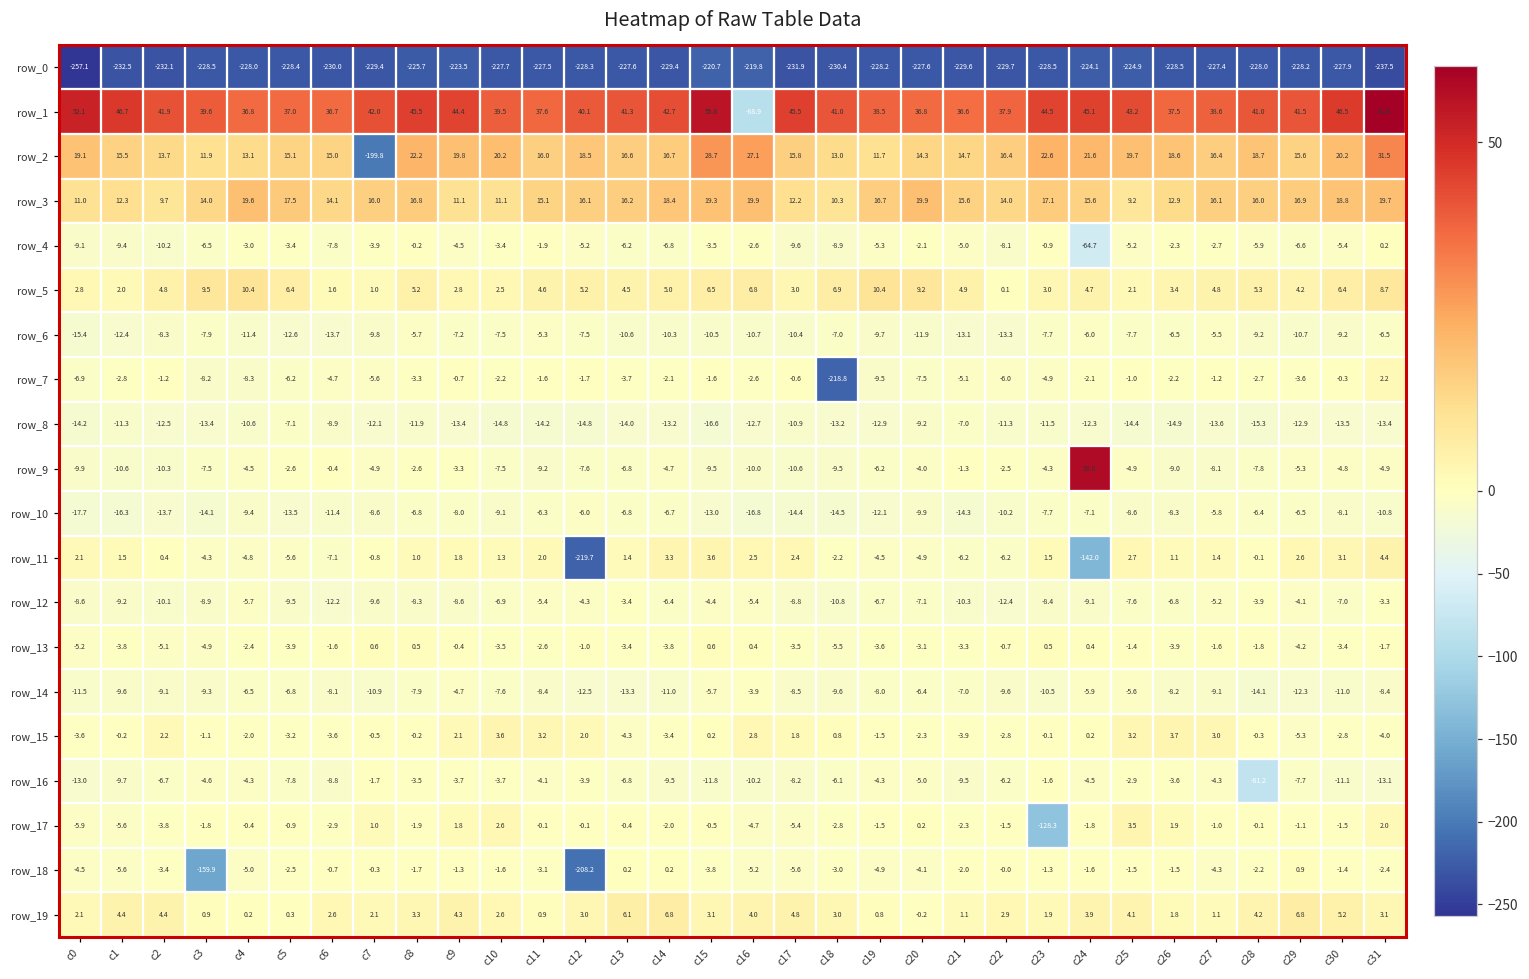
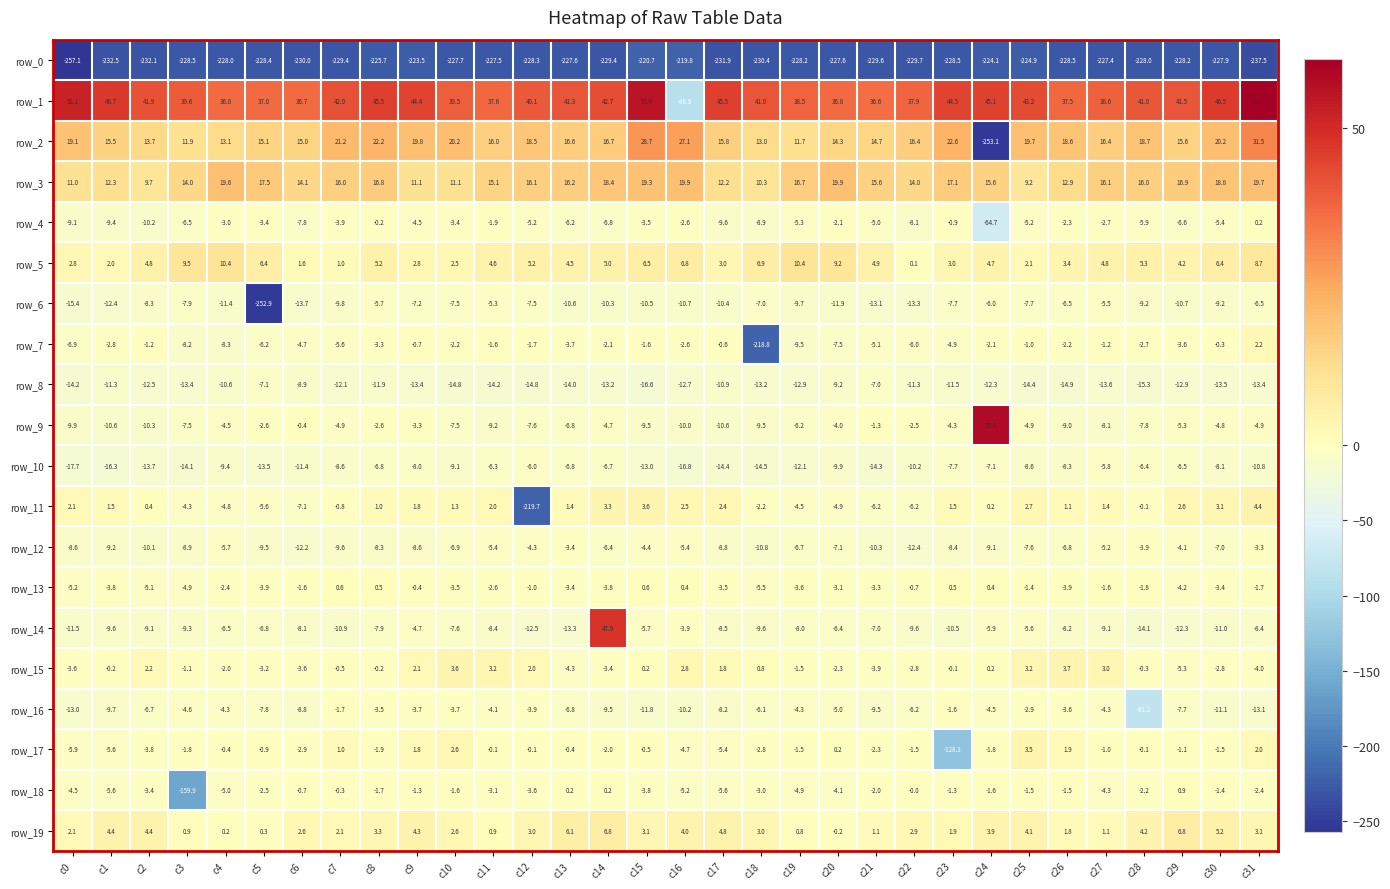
  {
    "row_2": {
      "c0": 19.1,
      "c1": 15.5,
      "c2": 13.7,
      "c3": 11.9,
      "c4": 13.1,
      "c5": 15.1,
      "c6": 15.0,
-     "c7": -199.8,
+     "c7": 21.2,
      "c8": 22.2,
      "c9": 19.8,
      "c10": 20.2,
      "c11": 16.0,
      "c12": 18.5,
      "c13": 16.6,
      "c14": 16.7,
      "c15": 28.7,
      "c16": 27.1,
      "c17": 15.8,
      "c18": 13.0,
      "c19": 11.7,
      "c20": 14.3,
      "c21": 14.7,
      "c22": 16.4,
      "c23": 22.6,
-     "c24": 21.6,
+     "c24": -253.1,
      "c25": 19.7,
      "c26": 18.6,
      "c27": 16.4,
      "c28": 18.7,
      "c29": 15.6,
      "c30": 20.2,
      "c31": 31.5
    },
    "row_6": {
      "c0": -15.4,
      "c1": -12.4,
      "c2": -8.3,
      "c3": -7.9,
      "c4": -11.4,
-     "c5": -12.6,
+     "c5": -252.9,
      "c6": -13.7,
      "c7": -9.8,
      "c8": -5.7,
      "c9": -7.2,
      "c10": -7.5,
      "c11": -5.3,
      "c12": -7.5,
      "c13": -10.6,
      "c14": -10.3,
      "c15": -10.5,
      "c16": -10.7,
      "c17": -10.4,
      "c18": -7.0,
      "c19": -9.7,
      "c20": -11.9,
      "c21": -13.1,
      "c22": -13.3,
      "c23": -7.7,
      "c24": -6.0,
      "c25": -7.7,
      "c26": -6.5,
      "c27": -5.5,
      "c28": -9.2,
      "c29": -10.7,
      "c30": -9.2,
      "c31": -6.5
    },
    "row_11": {
      "c0": 2.1,
      "c1": 1.5,
      "c2": 0.4,
      "c3": -4.3,
      "c4": -4.8,
      "c5": -5.6,
      "c6": -7.1,
      "c7": -0.8,
      "c8": 1.0,
      "c9": 1.8,
      "c10": 1.3,
      "c11": 2.0,
      "c12": -219.7,
      "c13": 1.4,
      "c14": 3.3,
      "c15": 3.6,
      "c16": 2.5,
      "c17": 2.4,
      "c18": -2.2,
      "c19": -4.5,
      "c20": -4.9,
      "c21": -6.2,
      "c22": -6.2,
      "c23": 1.5,
-     "c24": -142.0,
+     "c24": 0.2,
      "c25": 2.7,
      "c26": 1.1,
      "c27": 1.4,
      "c28": -0.1,
      "c29": 2.6,
      "c30": 3.1,
      "c31": 4.4
    },
    "row_14": {
      "c0": -11.5,
      "c1": -9.6,
      "c2": -9.1,
      "c3": -9.3,
      "c4": -6.5,
      "c5": -6.8,
      "c6": -8.1,
      "c7": -10.9,
      "c8": -7.9,
      "c9": -4.7,
      "c10": -7.6,
      "c11": -8.4,
      "c12": -12.5,
      "c13": -13.3,
-     "c14": -11.0,
+     "c14": 47.9,
      "c15": -5.7,
      "c16": -3.9,
      "c17": -8.5,
      "c18": -9.6,
      "c19": -8.0,
      "c20": -6.4,
      "c21": -7.0,
      "c22": -9.6,
      "c23": -10.5,
      "c24": -5.9,
      "c25": -5.6,
      "c26": -8.2,
      "c27": -9.1,
      "c28": -14.1,
      "c29": -12.3,
      "c30": -11.0,
      "c31": -8.4
    },
    "row_18": {
      "c0": -4.5,
      "c1": -5.6,
      "c2": -3.4,
      "c3": -159.9,
      "c4": -5.0,
      "c5": -2.5,
      "c6": -0.7,
      "c7": -0.3,
      "c8": -1.7,
      "c9": -1.3,
      "c10": -1.6,
      "c11": -3.1,
-     "c12": -208.2,
+     "c12": -3.6,
      "c13": 0.2,
      "c14": 0.2,
      "c15": -3.8,
      "c16": -5.2,
      "c17": -5.6,
      "c18": -3.0,
      "c19": -4.9,
      "c20": -4.1,
      "c21": -2.0,
      "c22": -0.0,
      "c23": -1.3,
      "c24": -1.6,
      "c25": -1.5,
      "c26": -1.5,
      "c27": -4.3,
      "c28": -2.2,
      "c29": 0.9,
      "c30": -1.4,
      "c31": -2.4
    }
  }
